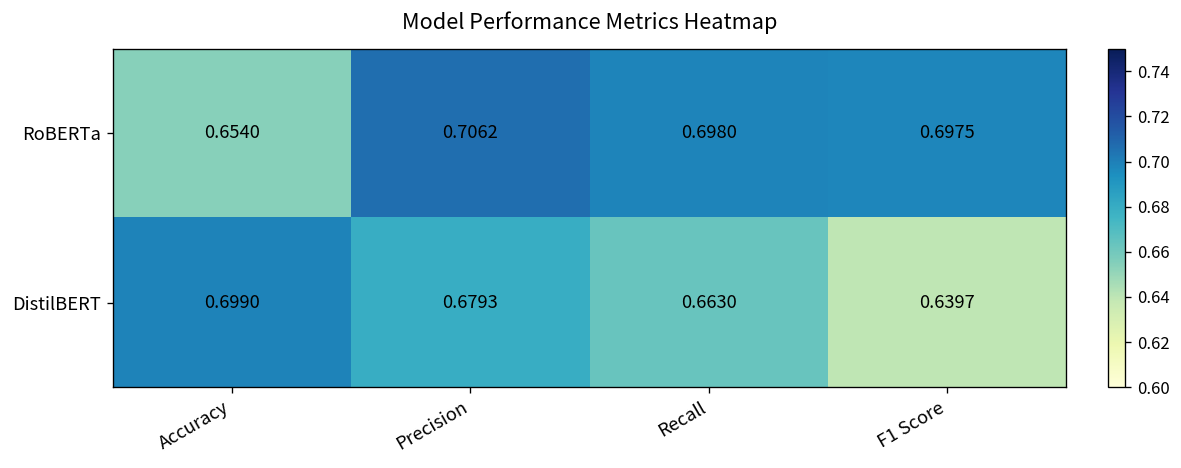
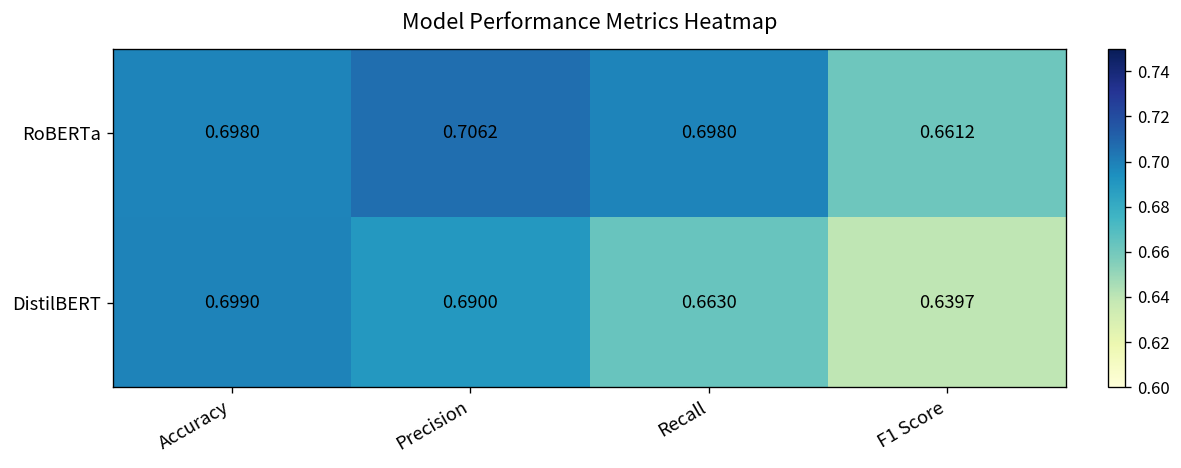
  {
    "RoBERTa": {
-     "Accuracy": 0.6540,
+     "Accuracy": 0.6980,
      "Precision": 0.7062,
      "Recall": 0.6980,
-     "F1 Score": 0.6975
+     "F1 Score": 0.6612
    },
    "DistilBERT": {
      "Accuracy": 0.6990,
-     "Precision": 0.6793,
+     "Precision": 0.6900,
      "Recall": 0.6630,
      "F1 Score": 0.6397
    }
  }
